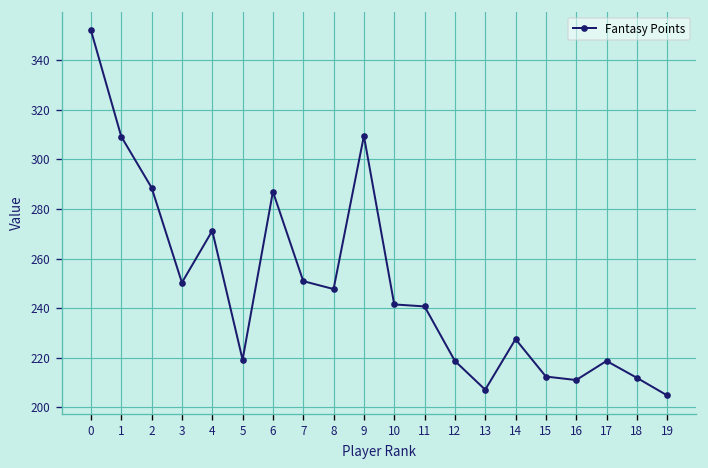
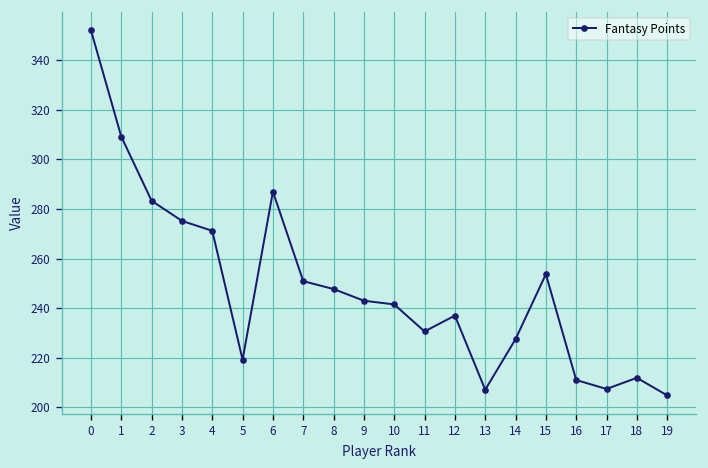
  {
    "0": 352,
    "1": 309,
-   "2": 289,
-   "3": 250,
+   "2": 283,
+   "3": 275,
    "4": 271,
    "5": 219,
    "6": 287,
    "7": 251,
    "8": 248,
-   "9": 310,
+   "9": 243,
    "10": 242,
-   "11": 241,
-   "12": 219,
+   "11": 231,
+   "12": 237,
    "13": 207,
    "14": 228,
-   "15": 212,
+   "15": 254,
    "16": 211,
-   "17": 219,
+   "17": 207,
    "18": 212,
    "19": 205
  }
